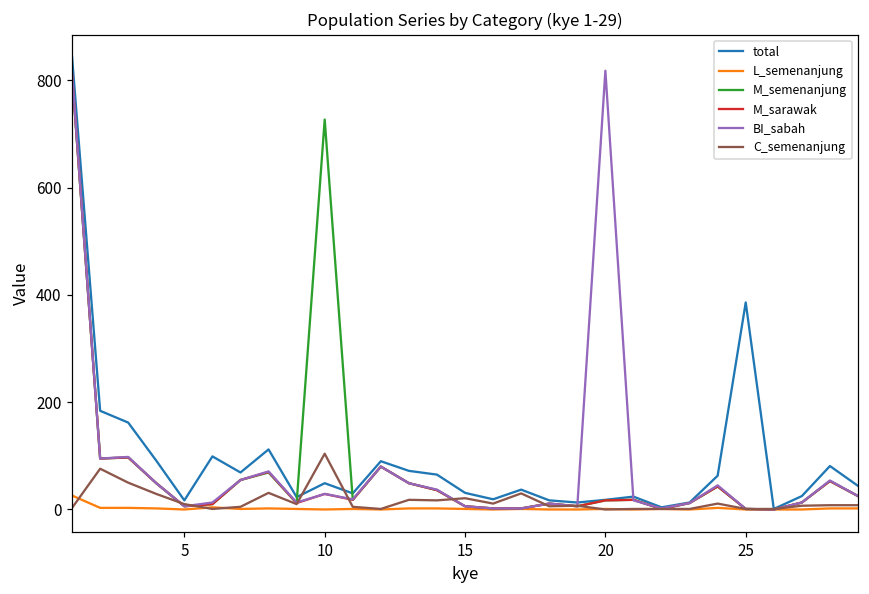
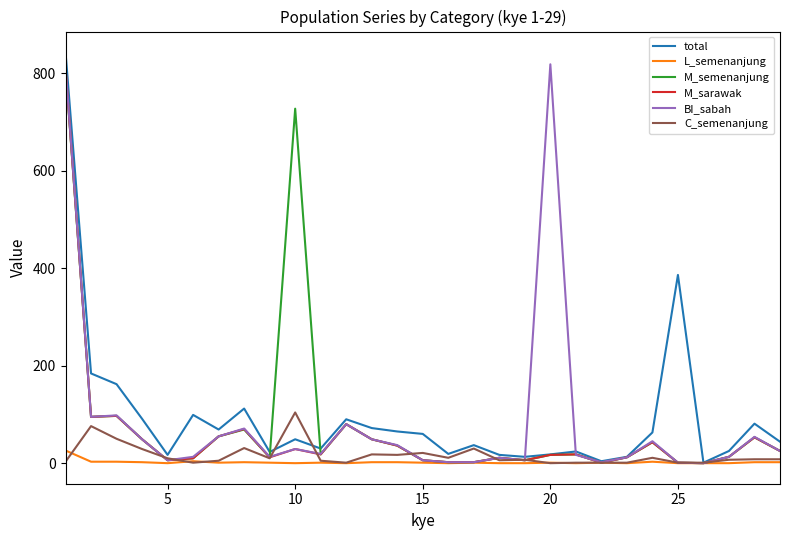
  {
    "total": {
      "5": 20,
      "10": 50,
-     "15": 30,
+     "15": 60,
      "25": 390
    },
    "L_semenanjung": {
      "5": 0,
      "10": 0
    },
    "M_semenanjung": {
      "10": 730
    },
    "BI_sabah": {
      "20": 820
    },
    "C_semenanjung": {
      "10": 100,
      "15": 20
    }
  }
